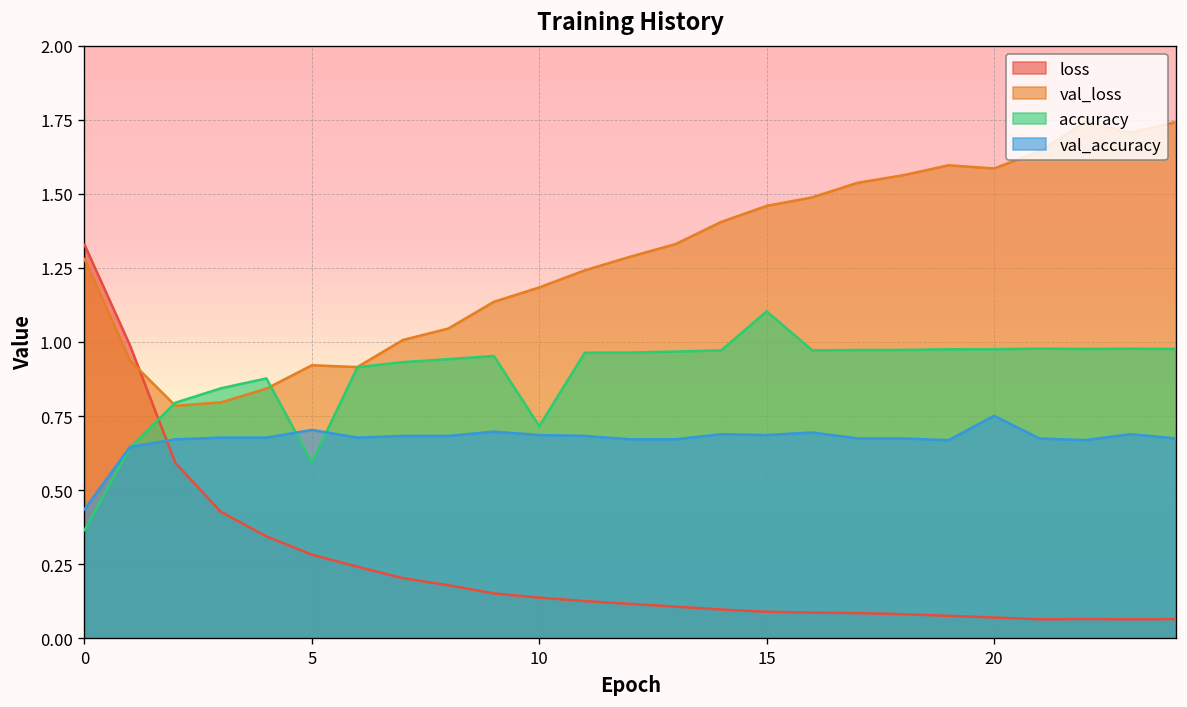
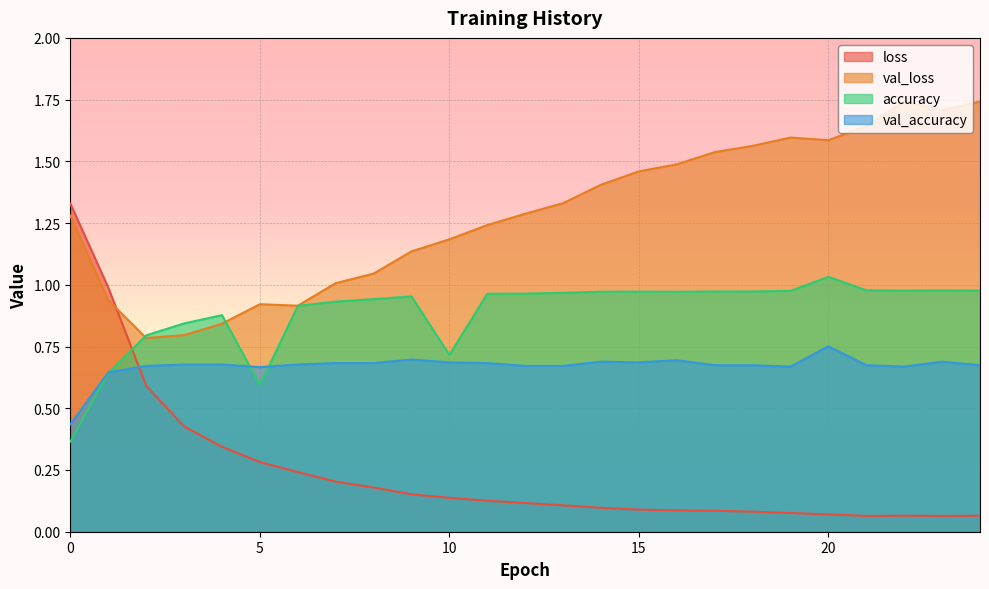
  {
    "accuracy": {
      "0": 0.37,
      "5": 0.59,
      "10": 0.72,
-     "15": 1.10,
-     "20": 0.98
+     "15": 0.97,
+     "20": 1.03
    },
    "val_accuracy": {
      "0": 0.44,
-     "5": 0.70,
+     "5": 0.67,
      "10": 0.69,
      "15": 0.69,
      "20": 0.75
    }
  }
